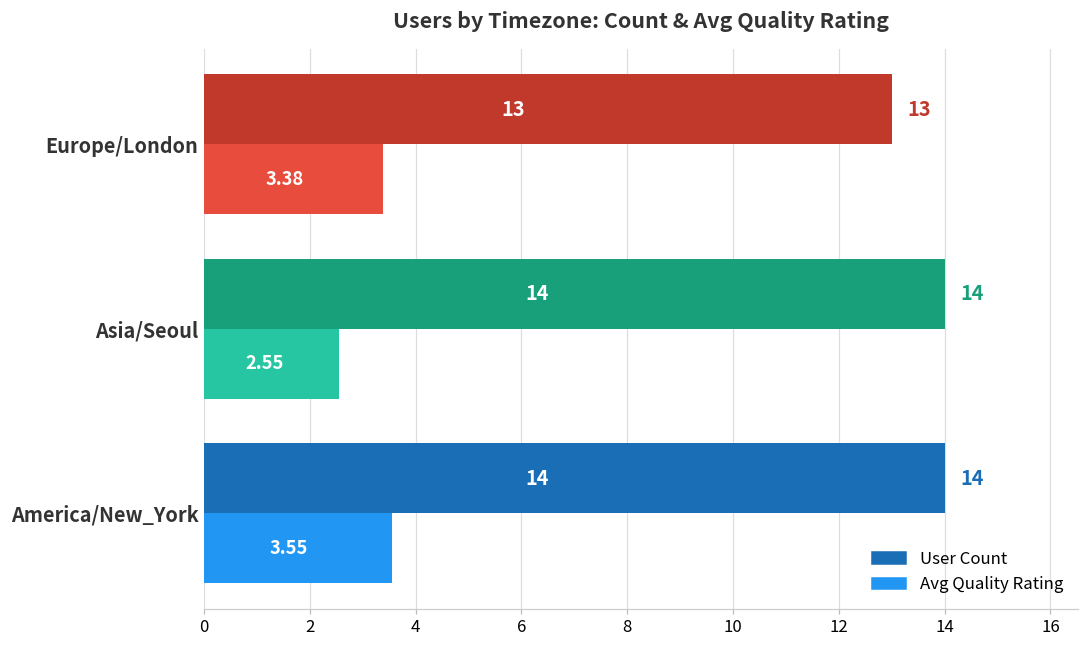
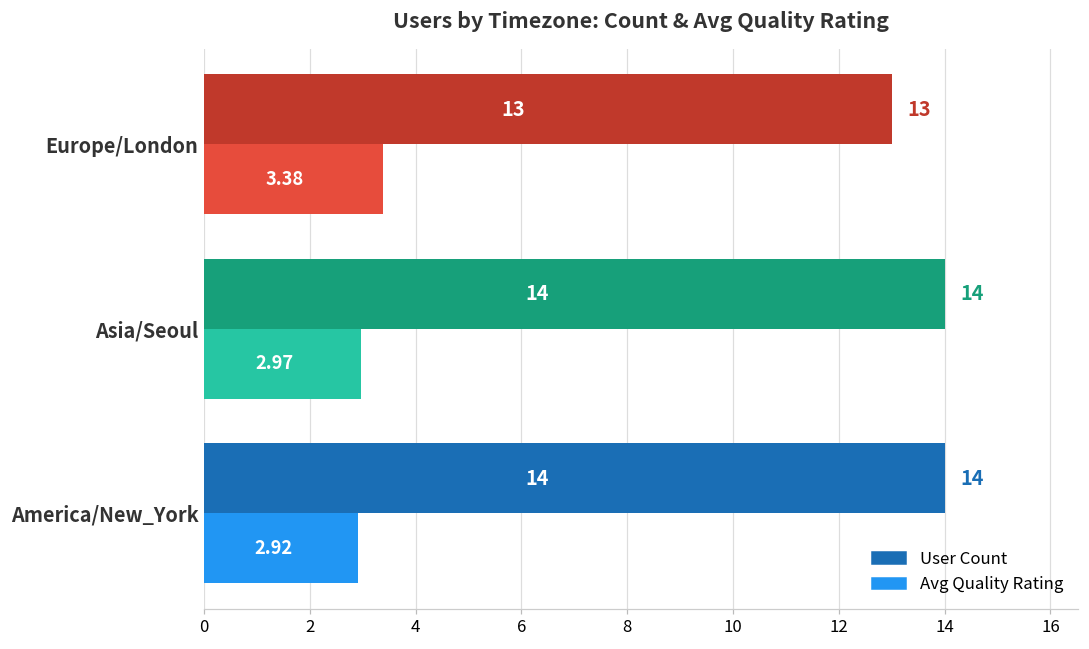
  {
    "User Count": {
      "Europe/London": 13,
      "Asia/Seoul": 14,
      "America/New_York": 14
    },
    "Avg Quality Rating": {
      "Europe/London": 3.38,
-     "Asia/Seoul": 2.55,
-     "America/New_York": 3.55
+     "Asia/Seoul": 2.97,
+     "America/New_York": 2.92
    }
  }
